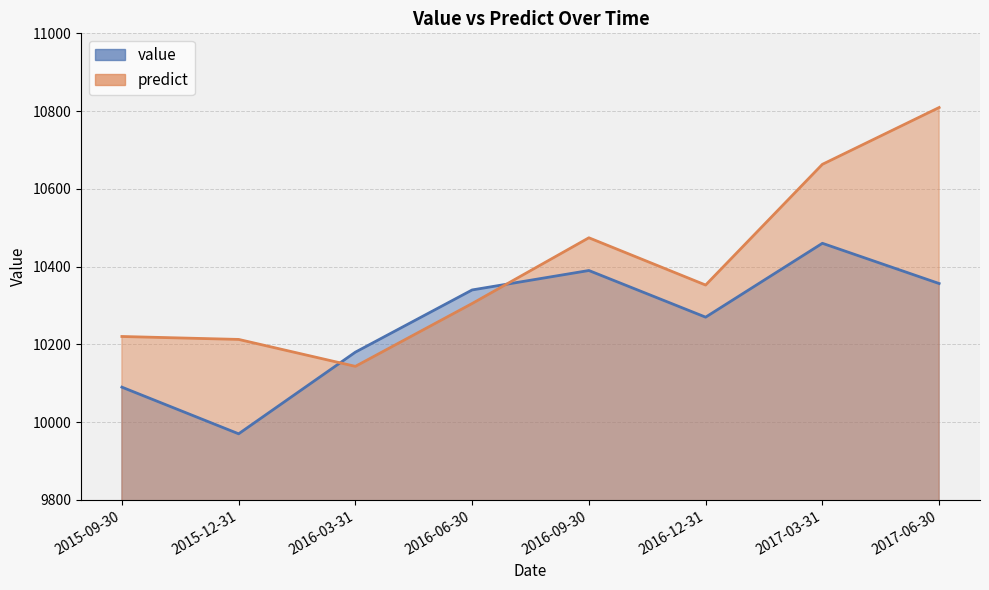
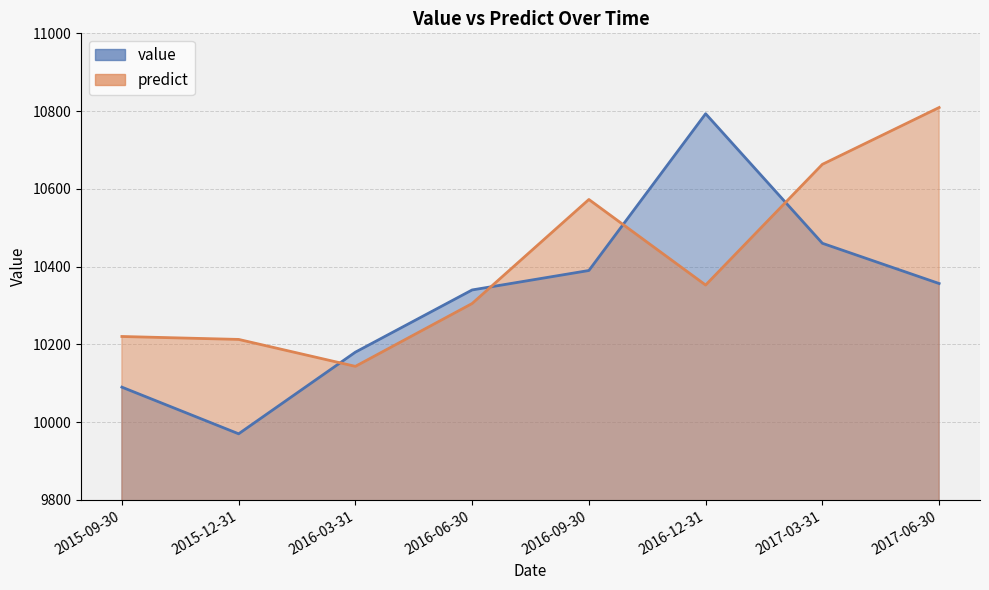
  {
    "value": {
      "2015-09-30": 10090,
      "2015-12-31": 9970,
      "2016-03-31": 10180,
      "2016-06-30": 10340,
      "2016-09-30": 10390,
-     "2016-12-31": 10270,
+     "2016-12-31": 10790,
      "2017-03-31": 10460,
      "2017-06-30": 10360
    },
    "predict": {
      "2015-09-30": 10220,
      "2015-12-31": 10210,
      "2016-03-31": 10140,
      "2016-06-30": 10310,
-     "2016-09-30": 10470,
+     "2016-09-30": 10570,
      "2016-12-31": 10350,
      "2017-03-31": 10660,
      "2017-06-30": 10810
    }
  }
